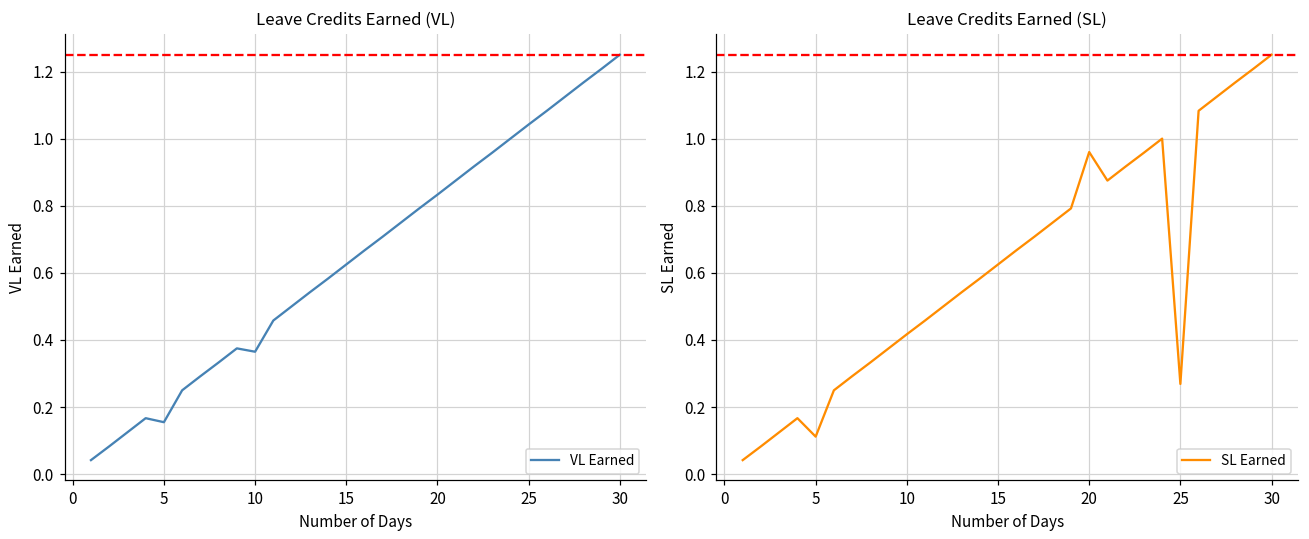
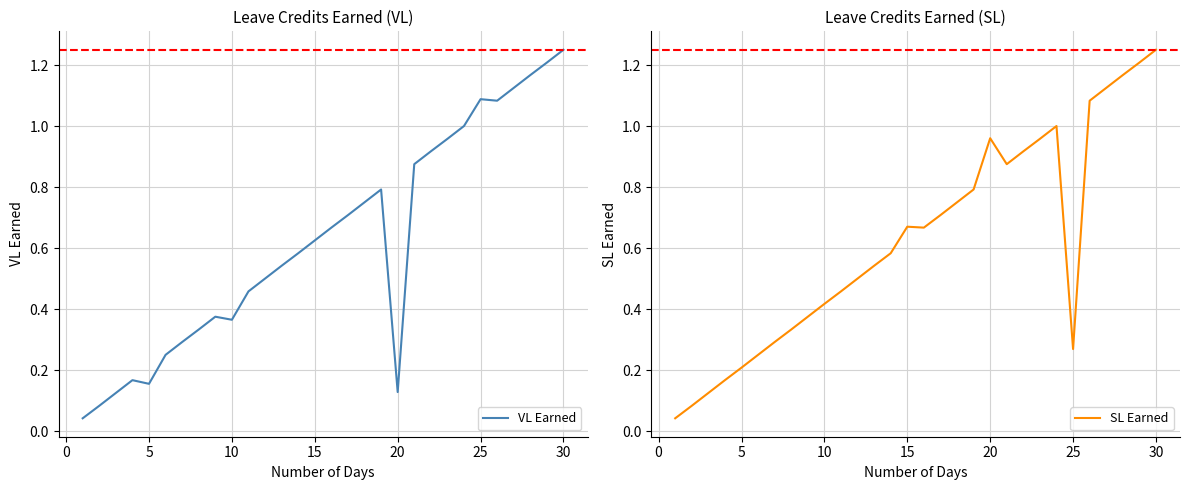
  {
    "Leave Credits Earned (VL)": {
      "5": 0.16,
      "10": 0.37,
      "15": 0.63,
-     "20": 0.83,
-     "25": 1.04,
+     "20": 0.13,
+     "25": 1.09,
      "30": 1.25
    },
    "Leave Credits Earned (SL)": {
-     "5": 0.11,
+     "5": 0.21,
      "10": 0.42,
-     "15": 0.63,
+     "15": 0.67,
      "20": 0.96,
      "25": 0.27,
      "30": 1.25
    }
  }
